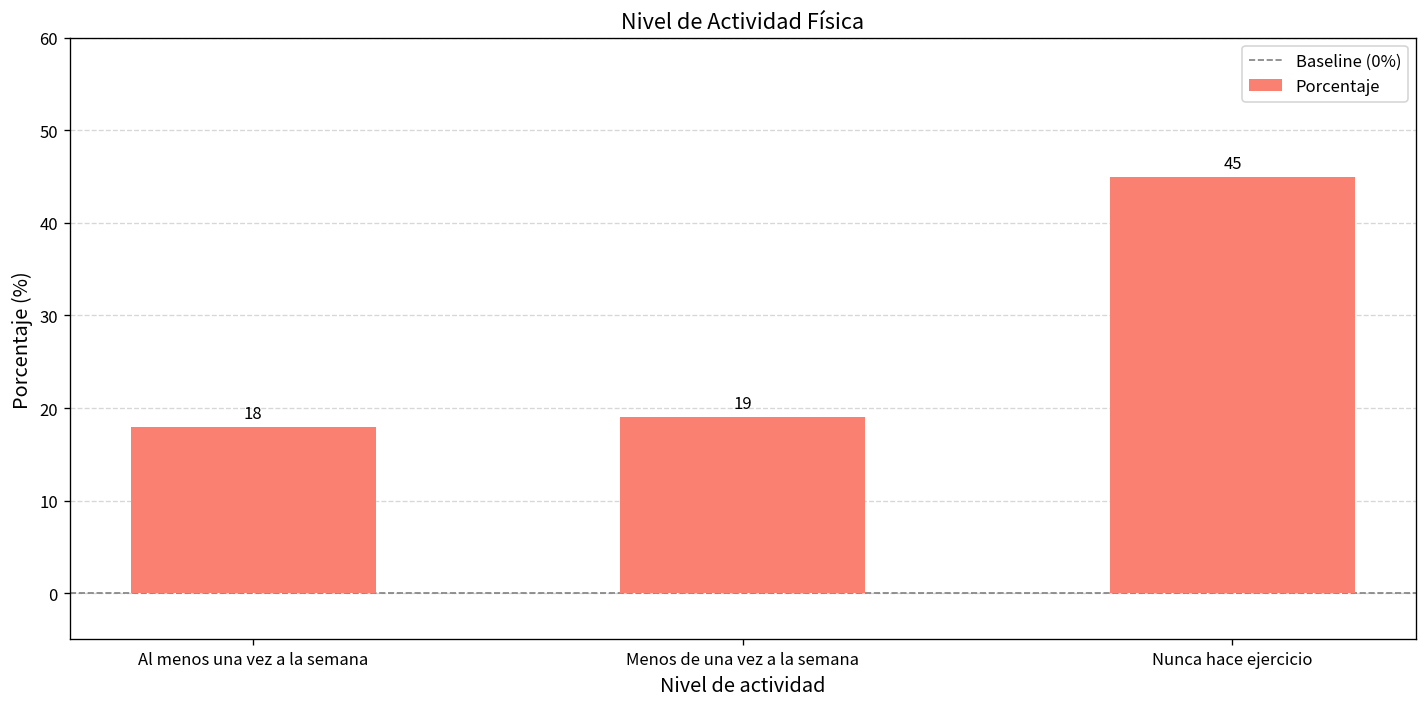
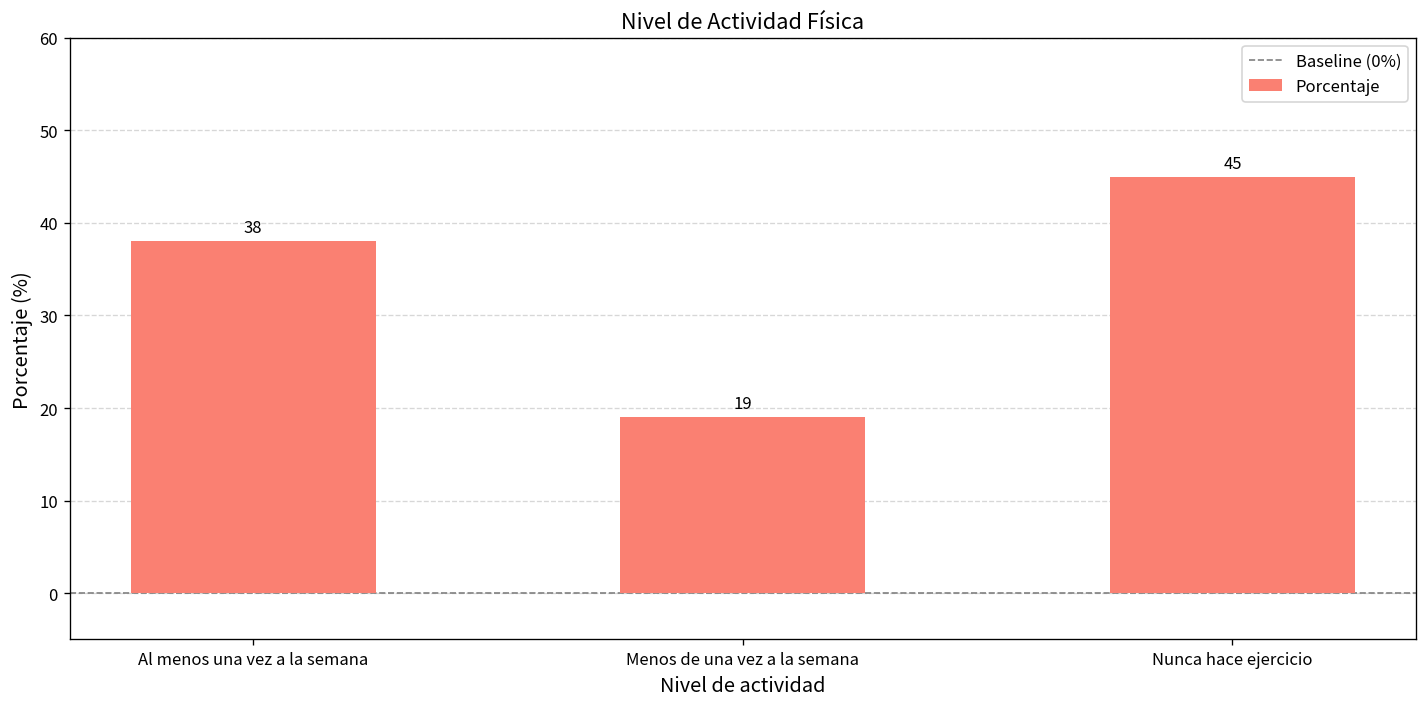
  {
-   "Al menos una vez a la semana": 18,
+   "Al menos una vez a la semana": 38,
    "Menos de una vez a la semana": 19,
    "Nunca hace ejercicio": 45
  }
